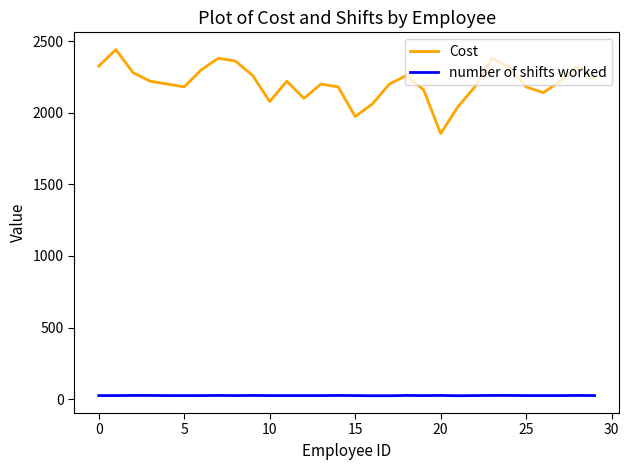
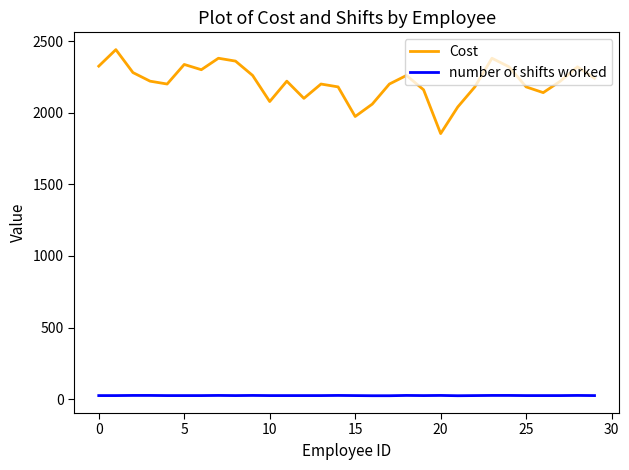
  {
    "Cost": {
      "0": 2320,
-     "5": 2180,
+     "5": 2340,
      "10": 2080,
      "15": 1970,
      "20": 1850,
      "25": 2180
    },
    "number of shifts worked": {
      "0": 30,
      "5": 30,
      "10": 30,
      "15": 30,
      "20": 30,
      "25": 30
    }
  }
